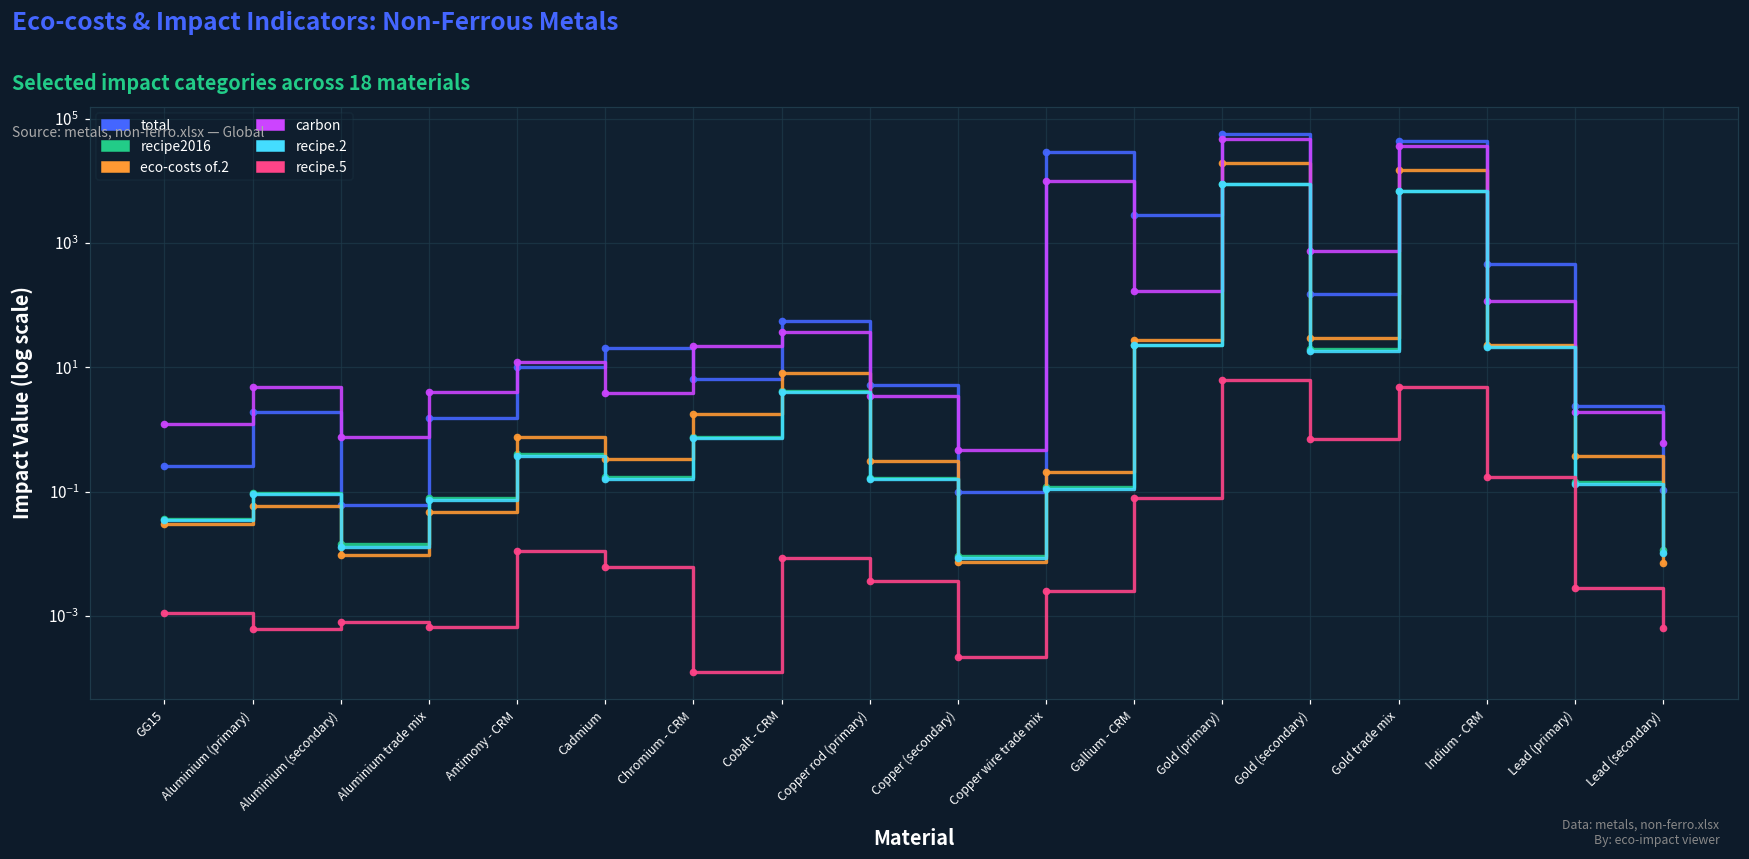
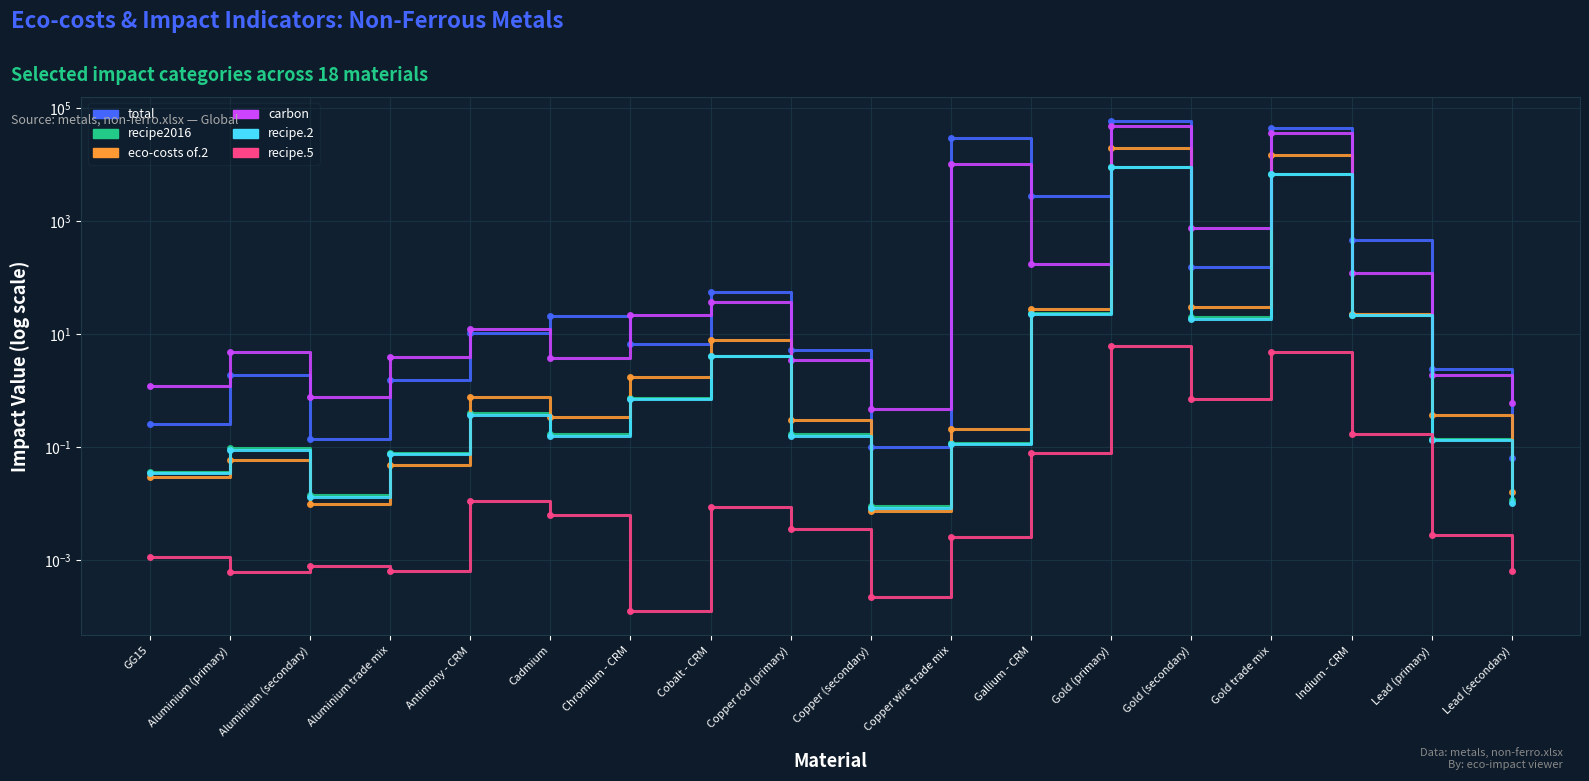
  {
    "total": {
      "GG15": 0.3,
      "Aluminium (primary)": 1.9,
-     "Aluminium (secondary)": 0.06,
+     "Aluminium (secondary)": 0.14,
      "Aluminium trade mix": 1.5,
      "Antimony - CRM": 10,
      "Cadmium": 20,
      "Chromium - CRM": 7,
      "Cobalt - CRM": 60,
      "Copper rod (primary)": 5,
      "Copper (secondary)": 0.10,
      "Copper wire trade mix": 30000,
      "Gallium - CRM": 3000,
      "Gold (primary)": 60000,
      "Gold (secondary)": 150,
      "Gold trade mix": 40000,
      "Indium - CRM": 500,
      "Lead (primary)": 2.4,
-     "Lead (secondary)": 0.11
+     "Lead (secondary)": 0.06
    },
    "recipe2016": {
      "Lead (secondary)": 0.011
    },
    "eco-costs of.2": {
      "GG15": 0.03,
      "Aluminium (primary)": 0.06,
      "Aluminium (secondary)": 0.010,
      "Aluminium trade mix": 0.05,
      "Antimony - CRM": 0.8,
      "Cadmium": 0.3,
      "Chromium - CRM": 1.7,
      "Cobalt - CRM": 8,
      "Copper rod (primary)": 0.3,
      "Copper (secondary)": 0.007,
      "Copper wire trade mix": 0.21,
      "Gallium - CRM": 30,
      "Gold (primary)": 20000,
      "Gold (secondary)": 30,
      "Gold trade mix": 15000,
      "Lead (primary)": 0.4,
-     "Lead (secondary)": 0.007
+     "Lead (secondary)": 0.016
    },
    "carbon": {
      "GG15": 1.2,
      "Aluminium (primary)": 5,
      "Aluminium (secondary)": 0.8,
      "Aluminium trade mix": 4,
      "Antimony - CRM": 12,
      "Cadmium": 4,
      "Chromium - CRM": 22,
      "Cobalt - CRM": 40,
      "Copper rod (primary)": 3,
      "Copper (secondary)": 0.5,
      "Copper wire trade mix": 10000,
      "Gallium - CRM": 170,
      "Gold (primary)": 50000,
      "Gold (secondary)": 800,
      "Gold trade mix": 40000,
      "Indium - CRM": 120,
      "Lead (primary)": 1.9,
      "Lead (secondary)": 0.6
    },
    "recipe.2": {
      "Lead (secondary)": 0.010
    },
    "recipe.5": {
      "GG15": 0.0011,
      "Aluminium (primary)": 0.0006,
      "Aluminium (secondary)": 0.0008,
      "Aluminium trade mix": 0.0006,
      "Antimony - CRM": 0.011,
      "Cadmium": 0.006,
      "Chromium - CRM": 0.00012,
      "Cobalt - CRM": 0.008,
      "Copper rod (primary)": 0.004,
      "Copper (secondary)": 0.00022,
      "Copper wire trade mix": 0.002,
      "Gallium - CRM": 0.08,
      "Gold (primary)": 6,
      "Gold (secondary)": 0.7,
      "Gold trade mix": 5,
      "Indium - CRM": 0.17,
      "Lead (primary)": 0.003,
      "Lead (secondary)": 0.0006
    }
  }
